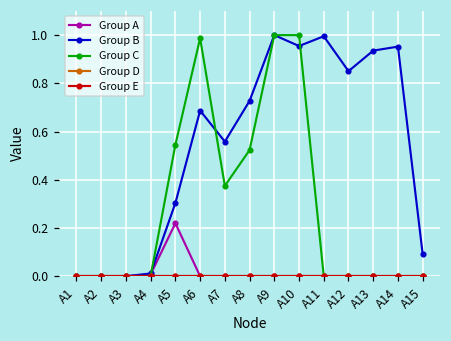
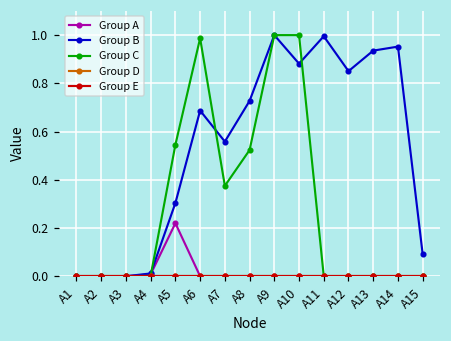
  {
    "Group A": {
      "A5": 0.22
    },
    "Group B": {
      "A5": 0.30,
      "A6": 0.69,
      "A7": 0.56,
      "A8": 0.73,
-     "A10": 0.95,
+     "A10": 0.88,
      "A11": 1.00,
      "A12": 0.85,
      "A13": 0.94,
      "A14": 0.95,
      "A15": 0.09
    },
    "Group C": {
      "A5": 0.55,
      "A6": 0.99,
      "A7": 0.37,
      "A8": 0.52,
      "A10": 1.00
    },
    "Group E": {
      "A5": 0.00
    }
  }
